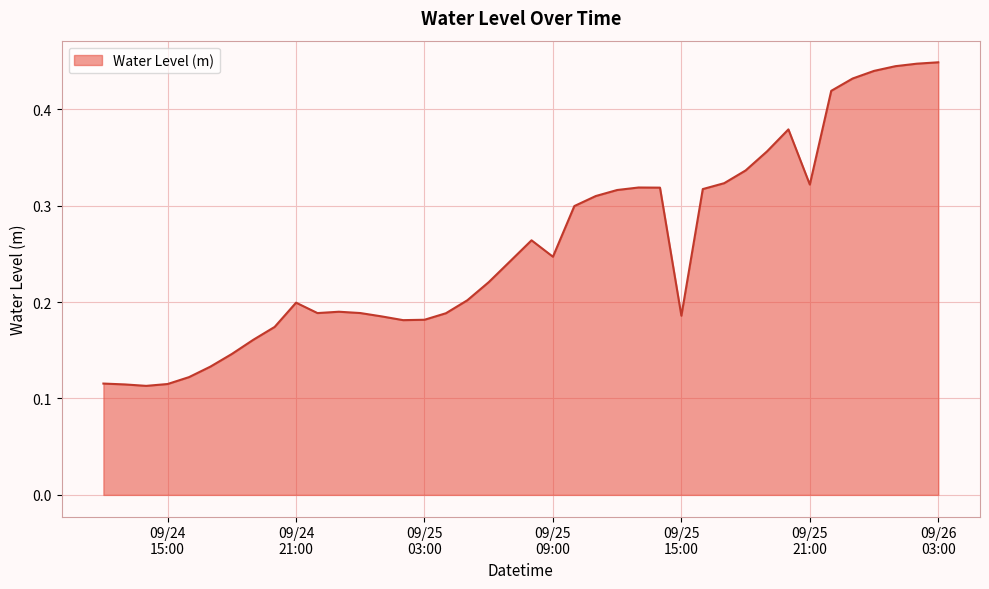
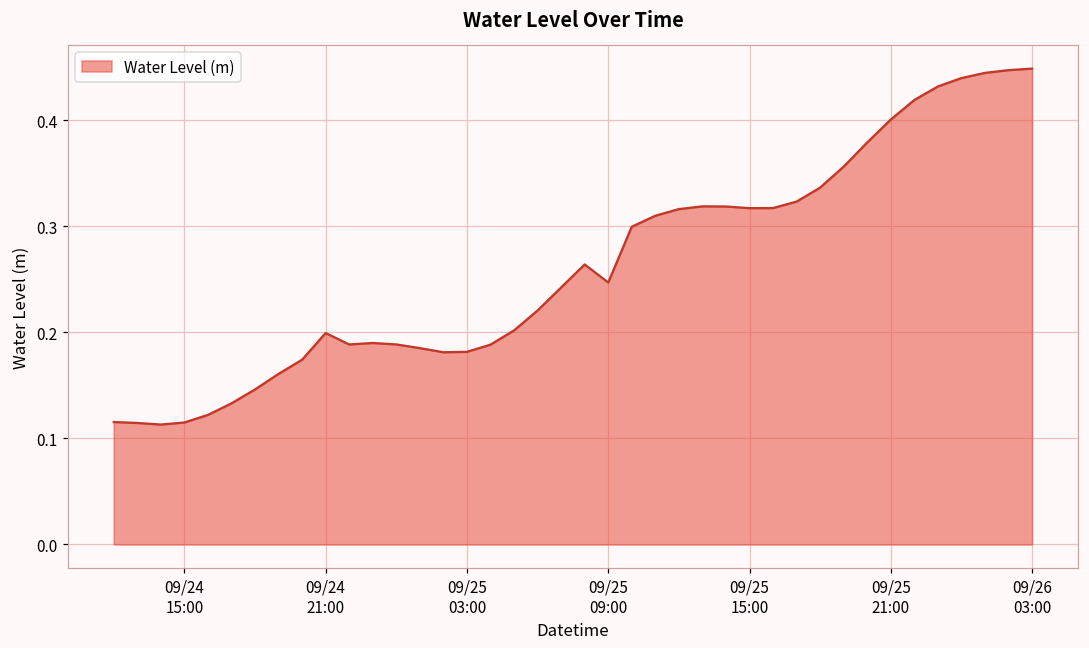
  {
    "09/24 15:00": 0.11,
    "09/24 21:00": 0.20,
    "09/25 03:00": 0.18,
    "09/25 09:00": 0.25,
-   "09/25 15:00": 0.19,
-   "09/25 21:00": 0.32,
+   "09/25 15:00": 0.32,
+   "09/25 21:00": 0.40,
    "09/26 03:00": 0.45
  }
